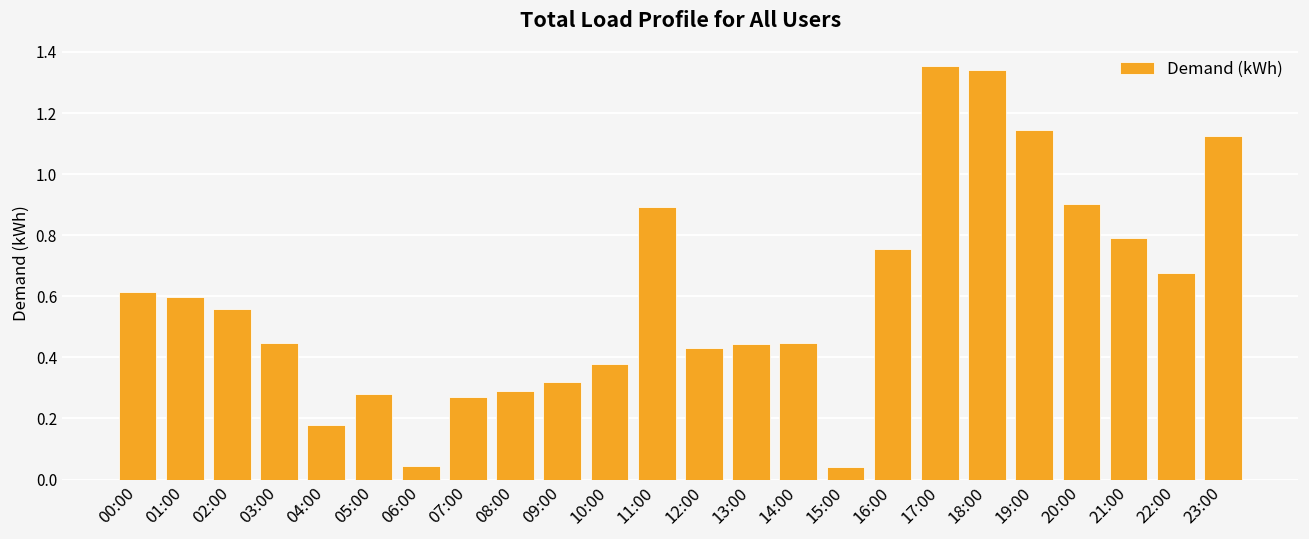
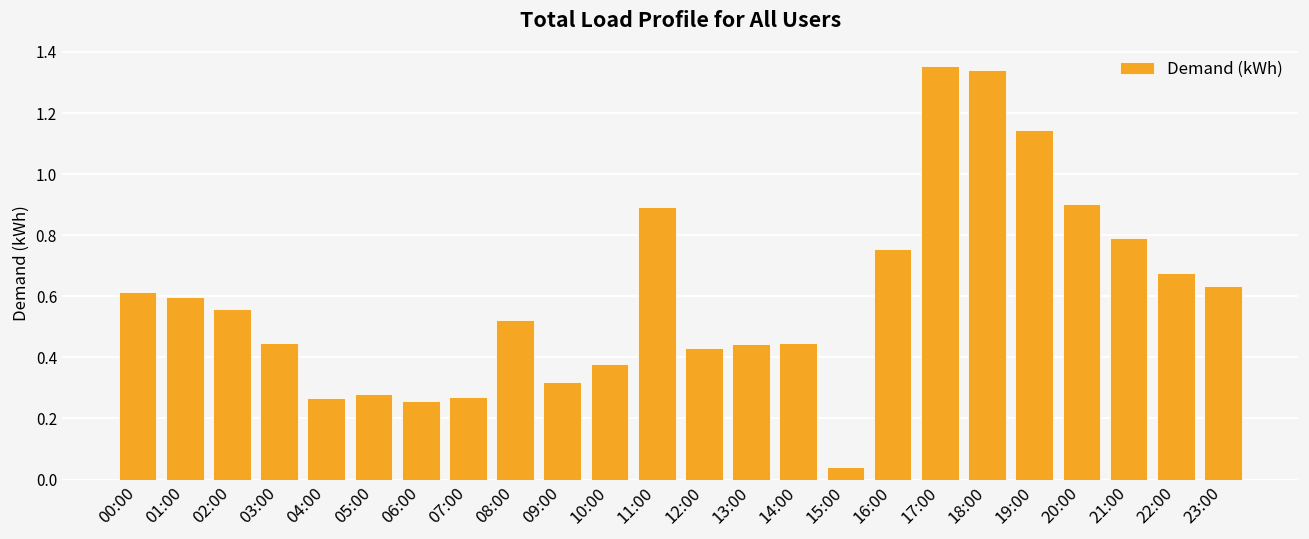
  {
    "00:00": 0.61,
    "01:00": 0.60,
    "02:00": 0.56,
    "03:00": 0.45,
-   "04:00": 0.18,
+   "04:00": 0.27,
    "05:00": 0.28,
-   "06:00": 0.05,
+   "06:00": 0.26,
    "07:00": 0.27,
-   "08:00": 0.29,
+   "08:00": 0.52,
    "09:00": 0.32,
    "10:00": 0.38,
    "11:00": 0.89,
    "12:00": 0.43,
    "13:00": 0.44,
    "14:00": 0.45,
    "15:00": 0.04,
    "16:00": 0.76,
    "17:00": 1.35,
    "18:00": 1.34,
    "19:00": 1.15,
    "20:00": 0.90,
    "21:00": 0.79,
    "22:00": 0.68,
-   "23:00": 1.13
+   "23:00": 0.64
  }
